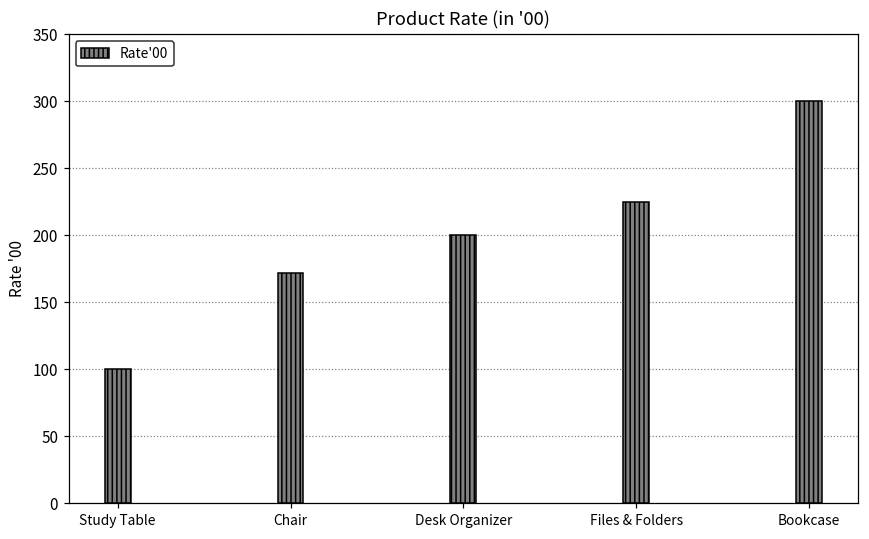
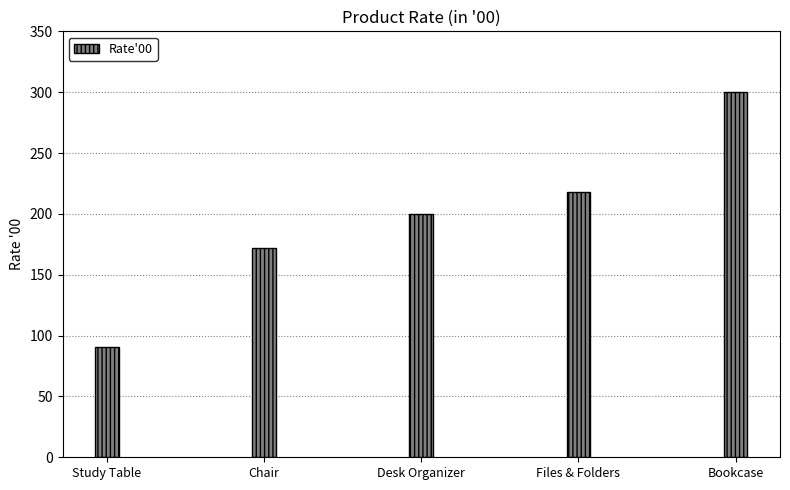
  {
-   "Study Table": 100,
+   "Study Table": 91,
    "Chair": 172,
    "Desk Organizer": 200,
-   "Files & Folders": 225,
+   "Files & Folders": 218,
    "Bookcase": 300
  }
